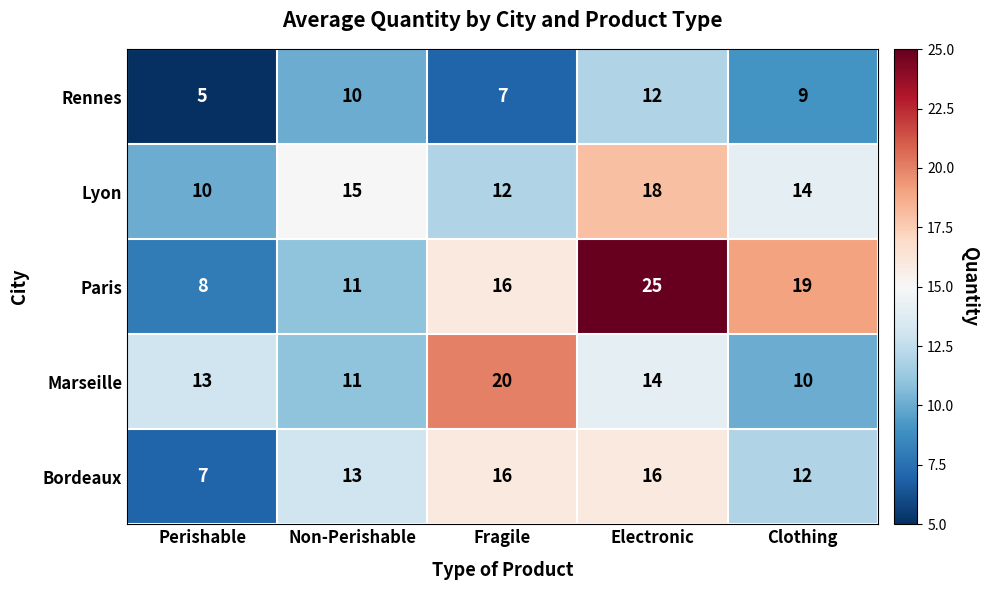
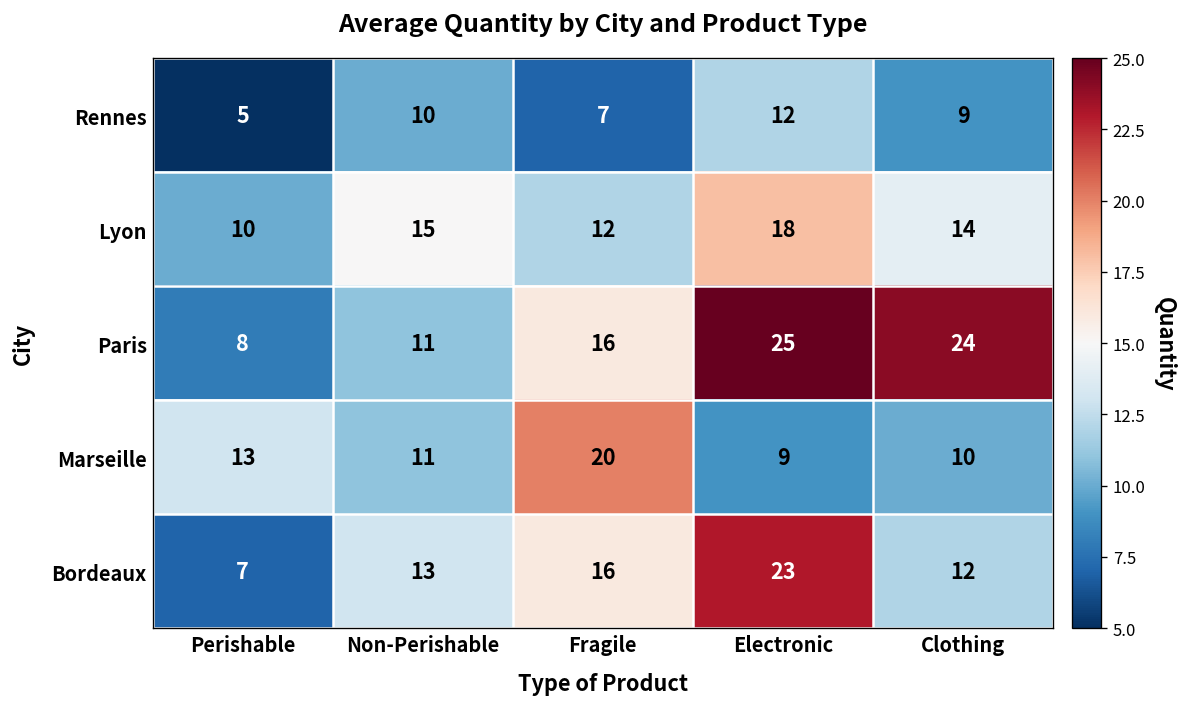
  {
    "Rennes": {
      "Perishable": 5,
      "Non-Perishable": 10,
      "Fragile": 7,
      "Electronic": 12,
      "Clothing": 9
    },
    "Lyon": {
      "Perishable": 10,
      "Non-Perishable": 15,
      "Fragile": 12,
      "Electronic": 18,
      "Clothing": 14
    },
    "Paris": {
      "Perishable": 8,
      "Non-Perishable": 11,
      "Fragile": 16,
      "Electronic": 25,
-     "Clothing": 19
+     "Clothing": 24
    },
    "Marseille": {
      "Perishable": 13,
      "Non-Perishable": 11,
      "Fragile": 20,
-     "Electronic": 14,
+     "Electronic": 9,
      "Clothing": 10
    },
    "Bordeaux": {
      "Perishable": 7,
      "Non-Perishable": 13,
      "Fragile": 16,
-     "Electronic": 16,
+     "Electronic": 23,
      "Clothing": 12
    }
  }
